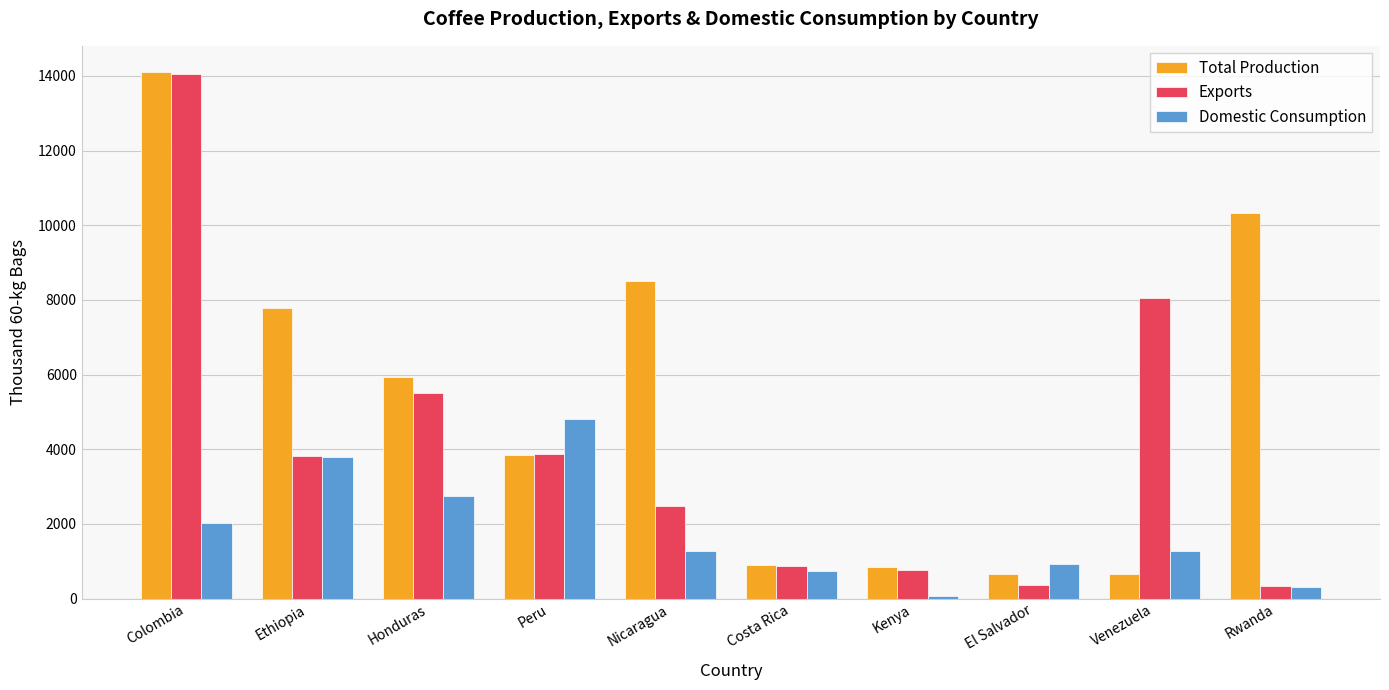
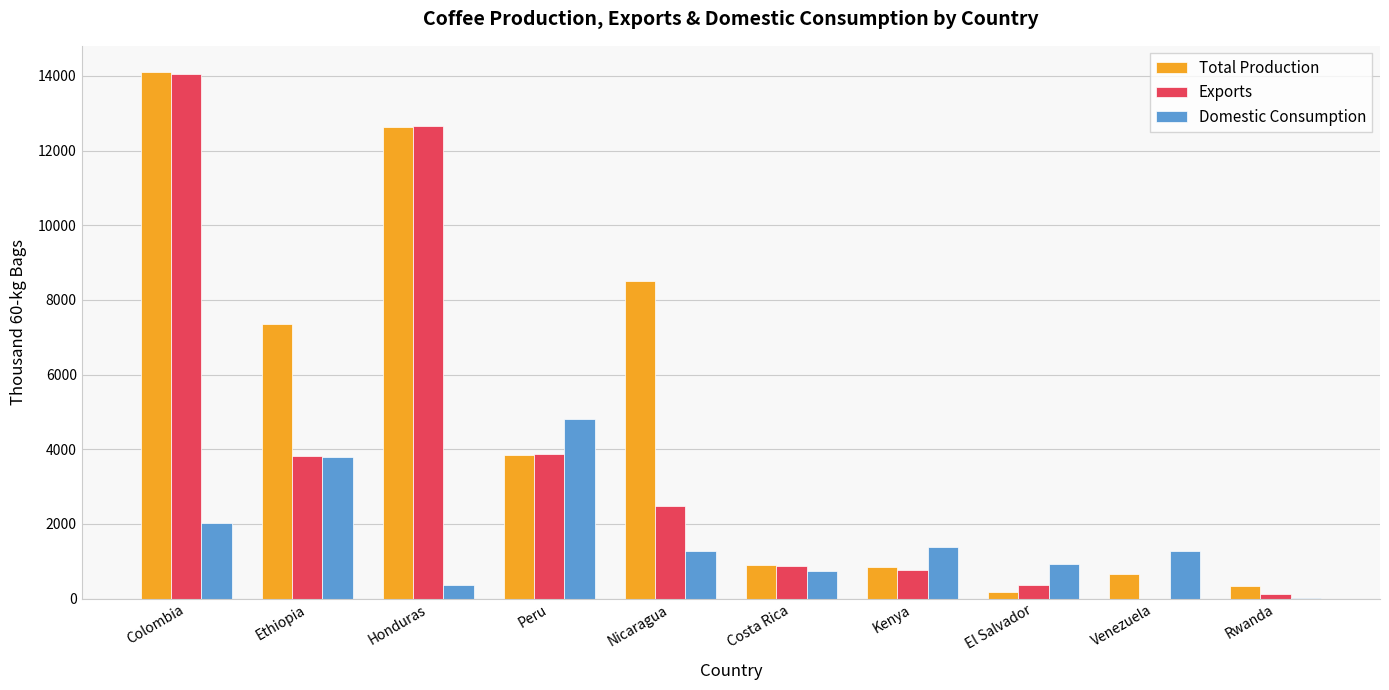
  {
    "Total Production": {
      "Colombia": 14100,
-     "Ethiopia": 7800,
-     "Honduras": 5900,
+     "Ethiopia": 7300,
+     "Honduras": 12600,
      "Peru": 3800,
      "Nicaragua": 8500,
      "Costa Rica": 900,
      "Kenya": 800,
-     "El Salvador": 700,
+     "El Salvador": 200,
      "Venezuela": 700,
-     "Rwanda": 10300
+     "Rwanda": 300
    },
    "Exports": {
      "Colombia": 14100,
      "Ethiopia": 3800,
-     "Honduras": 5500,
+     "Honduras": 12700,
      "Peru": 3900,
      "Nicaragua": 2500,
      "Costa Rica": 900,
      "Kenya": 800,
      "El Salvador": 400,
-     "Venezuela": 8000,
-     "Rwanda": 300
+     "Venezuela": 0,
+     "Rwanda": 100
    },
    "Domestic Consumption": {
      "Colombia": 2000,
      "Ethiopia": 3800,
-     "Honduras": 2800,
+     "Honduras": 400,
      "Peru": 4800,
      "Nicaragua": 1300,
      "Costa Rica": 700,
-     "Kenya": 100,
+     "Kenya": 1400,
      "El Salvador": 900,
      "Venezuela": 1300,
-     "Rwanda": 300
+     "Rwanda": 0
    }
  }
